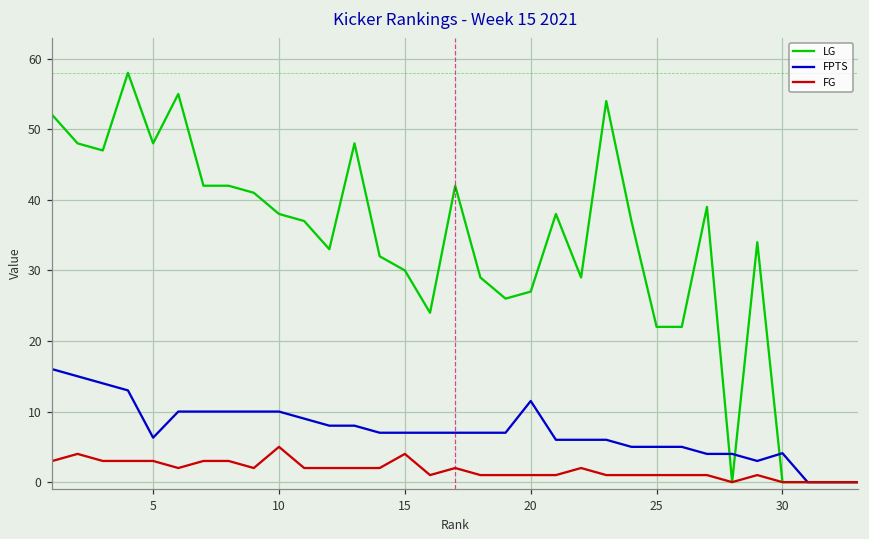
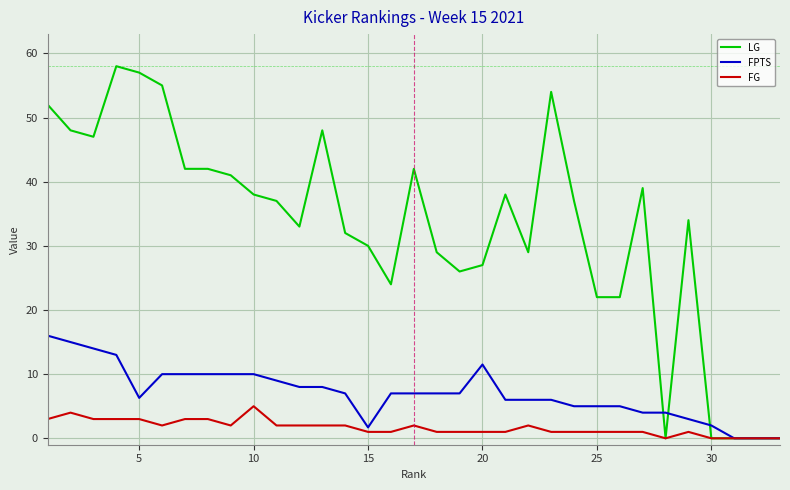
  {
    "LG": {
-     "5": 48,
+     "5": 57,
      "10": 38,
      "15": 30,
      "20": 27,
      "25": 22
    },
    "FPTS": {
      "5": 6,
      "10": 10,
-     "15": 7,
+     "15": 2,
      "20": 12,
      "25": 5,
-     "30": 4
+     "30": 2
    },
    "FG": {
      "5": 3,
      "10": 5,
-     "15": 4,
+     "15": 1,
      "20": 1,
      "25": 1
    }
  }
